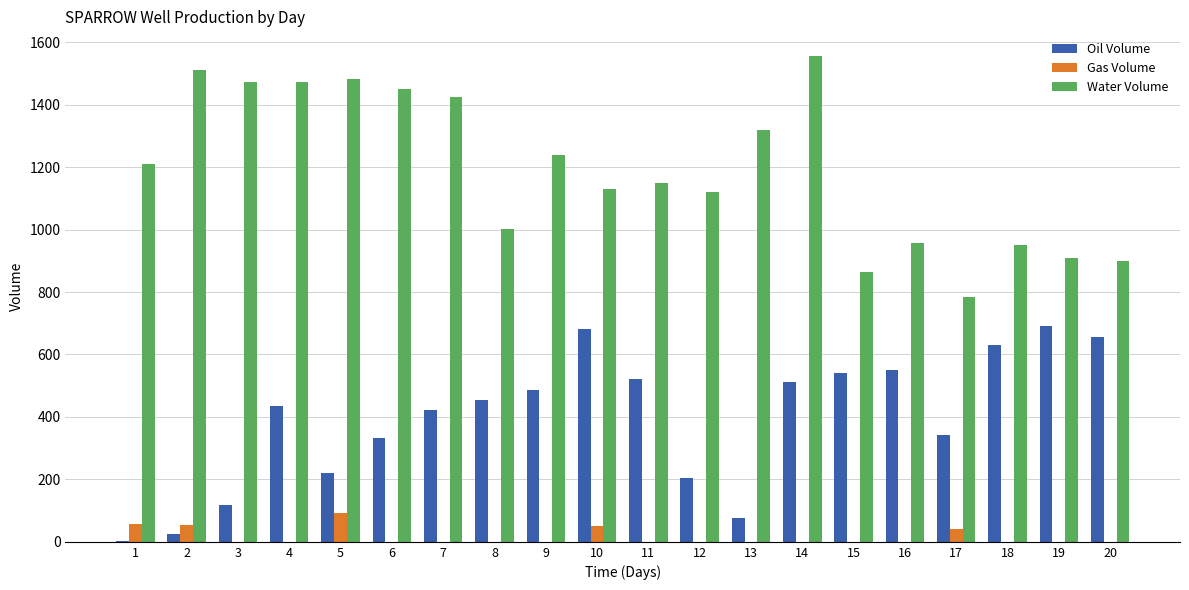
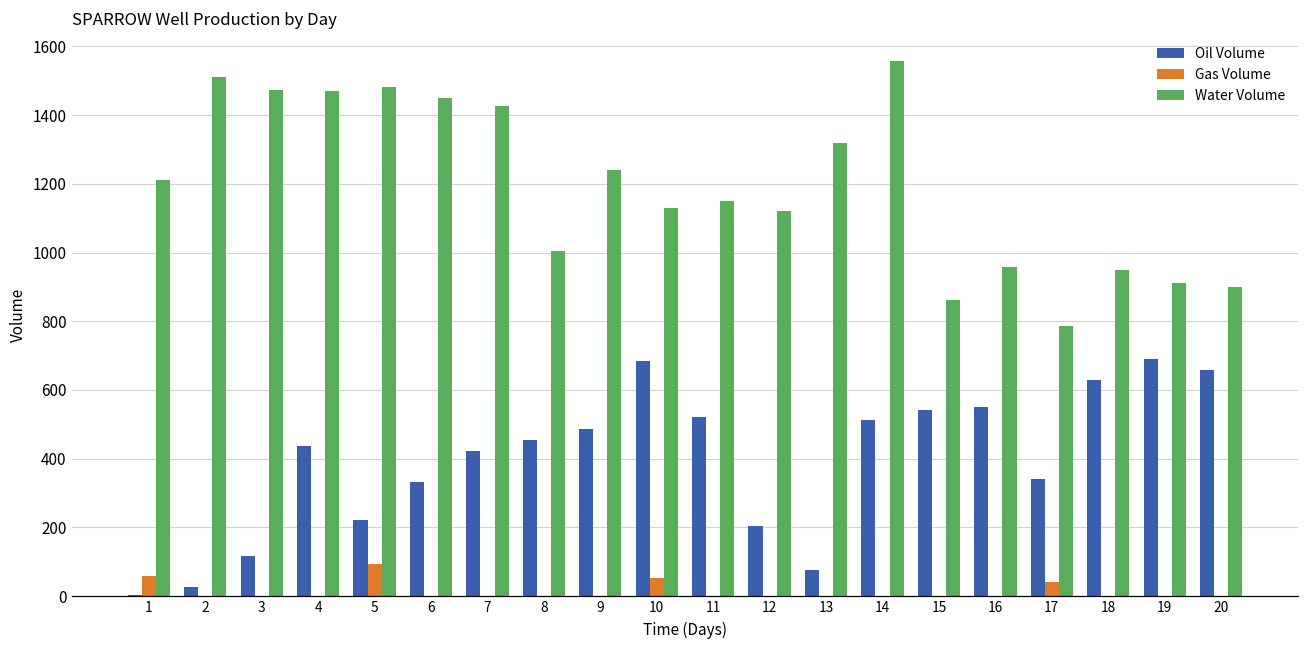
  {
    "Oil Volume": {
      "2": 30,
      "3": 120,
      "4": 440,
      "5": 220,
      "6": 330,
      "7": 420,
      "8": 460,
      "9": 490,
      "10": 680,
      "11": 520,
      "12": 200,
      "13": 80,
      "14": 510,
      "15": 540,
      "16": 550,
      "17": 340,
      "18": 630,
      "19": 690,
      "20": 660
    },
    "Gas Volume": {
      "1": 60,
-     "2": 50,
+     "2": 0,
      "5": 90,
      "10": 50,
      "17": 40
    },
    "Water Volume": {
      "1": 1210,
      "2": 1510,
      "3": 1470,
      "4": 1470,
      "5": 1480,
      "6": 1450,
      "7": 1430,
      "8": 1000,
      "9": 1240,
      "10": 1130,
      "11": 1150,
      "12": 1120,
      "13": 1320,
      "14": 1560,
      "15": 860,
      "16": 960,
      "17": 790,
      "18": 950,
      "19": 910,
      "20": 900
    }
  }
